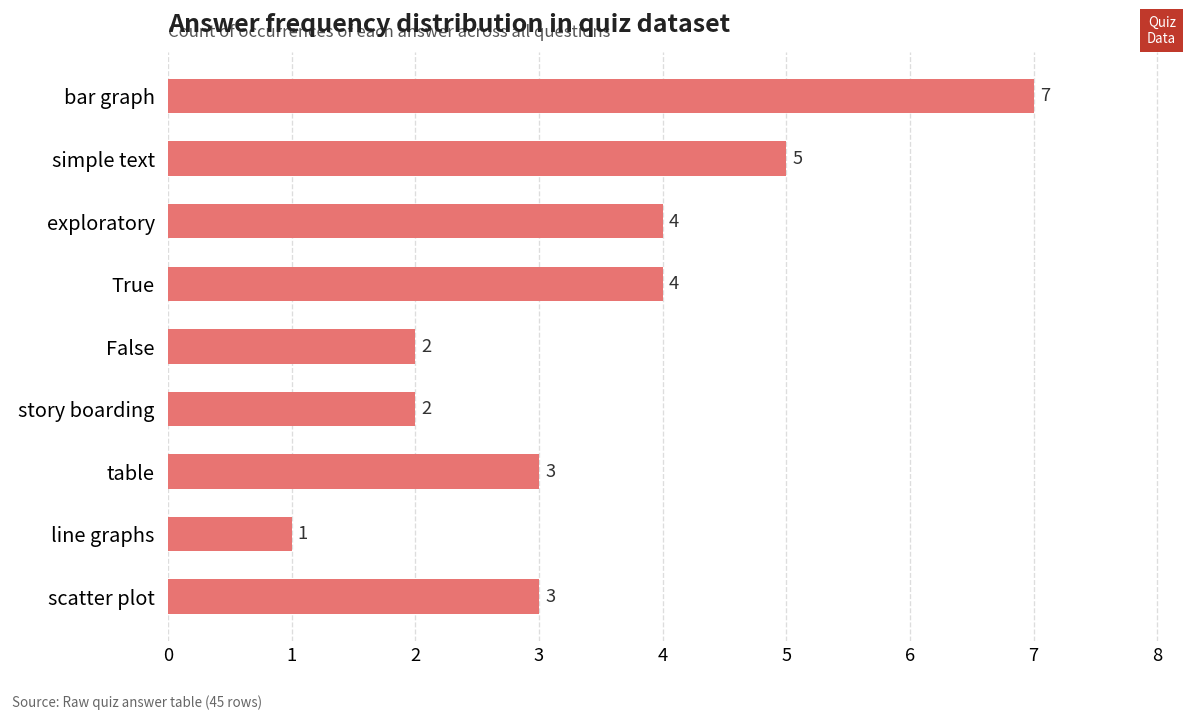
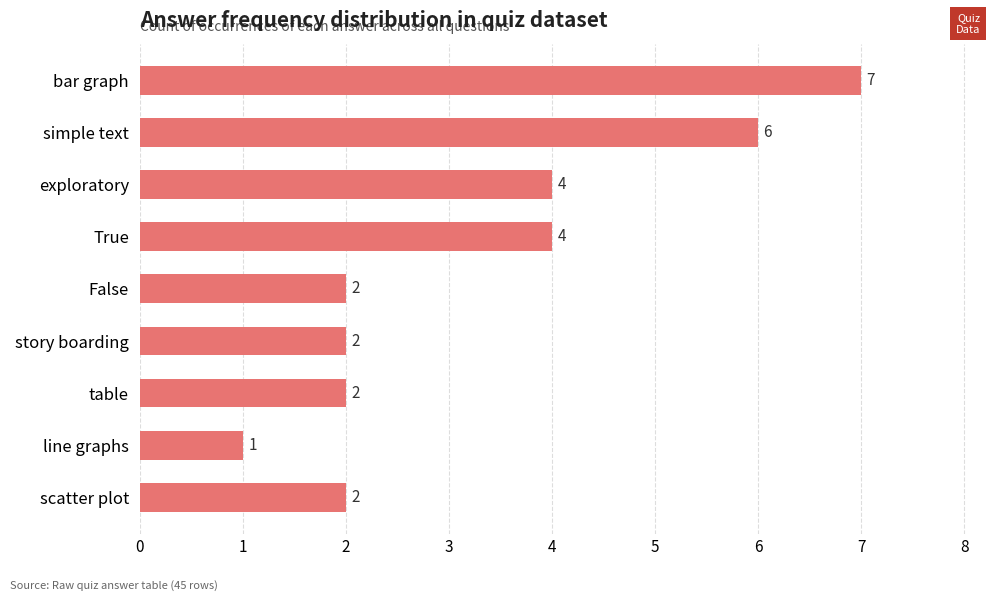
  {
    "bar graph": 7,
-   "simple text": 5,
+   "simple text": 6,
    "exploratory": 4,
    "True": 4,
    "False": 2,
    "story boarding": 2,
-   "table": 3,
+   "table": 2,
    "line graphs": 1,
-   "scatter plot": 3
+   "scatter plot": 2
  }
